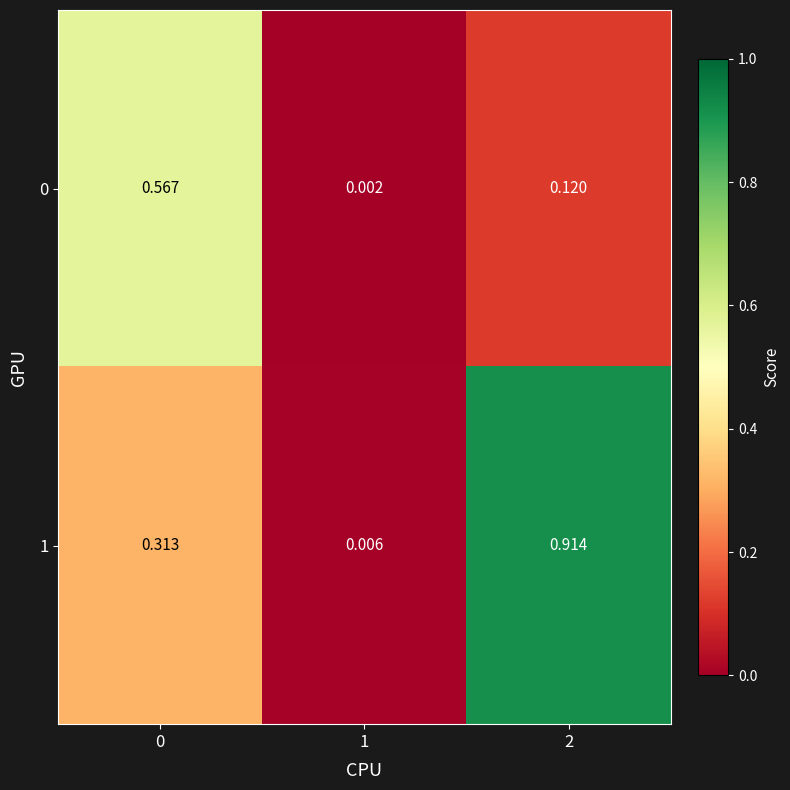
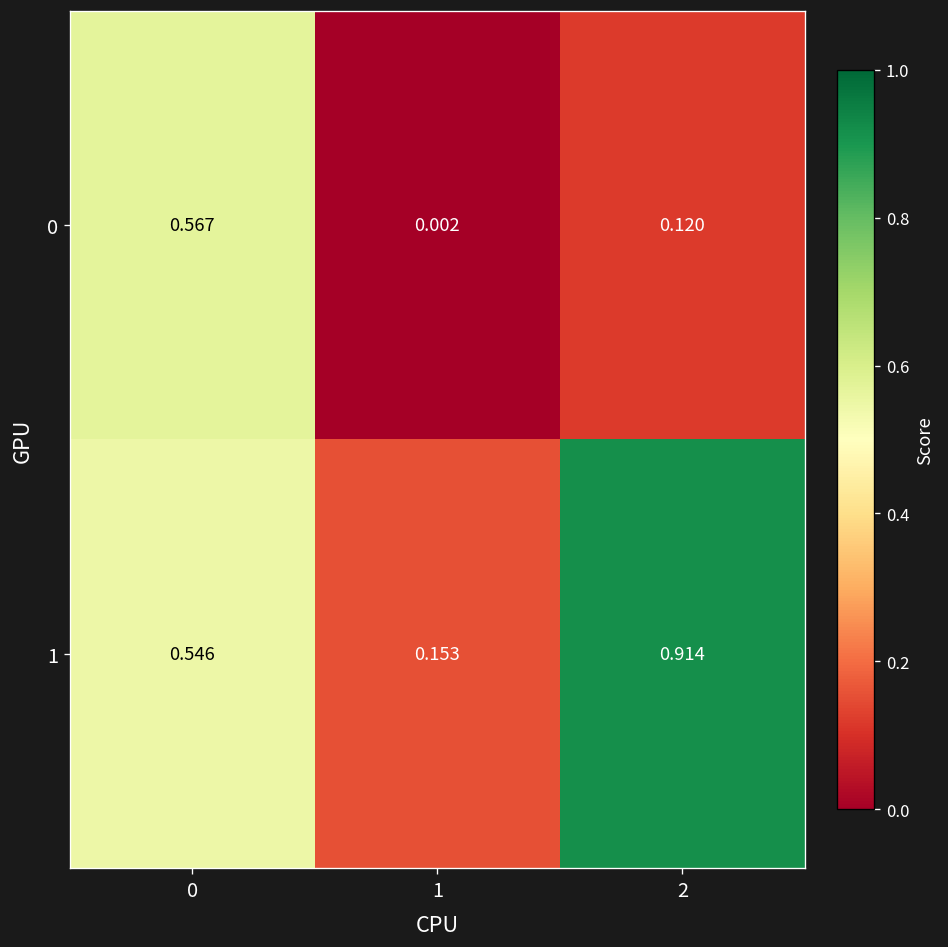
  {
    "0": {
      "0": 0.567,
      "1": 0.002,
      "2": 0.120
    },
    "1": {
-     "0": 0.313,
-     "1": 0.006,
+     "0": 0.546,
+     "1": 0.153,
      "2": 0.914
    }
  }
